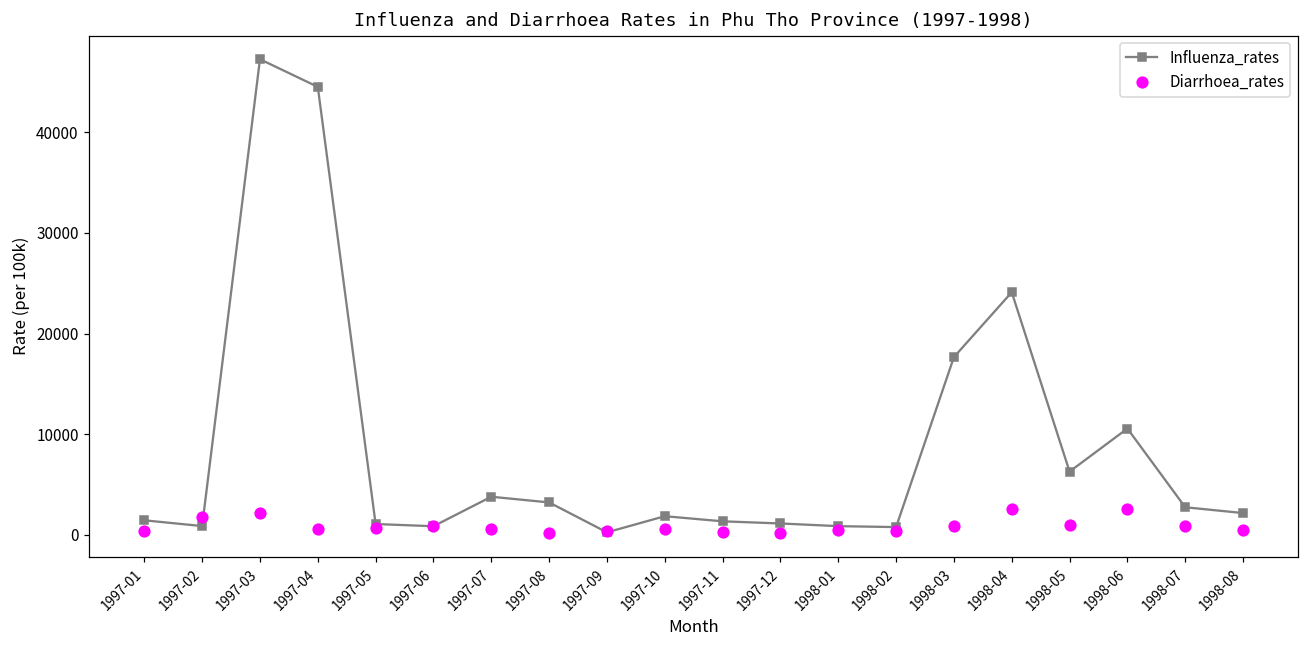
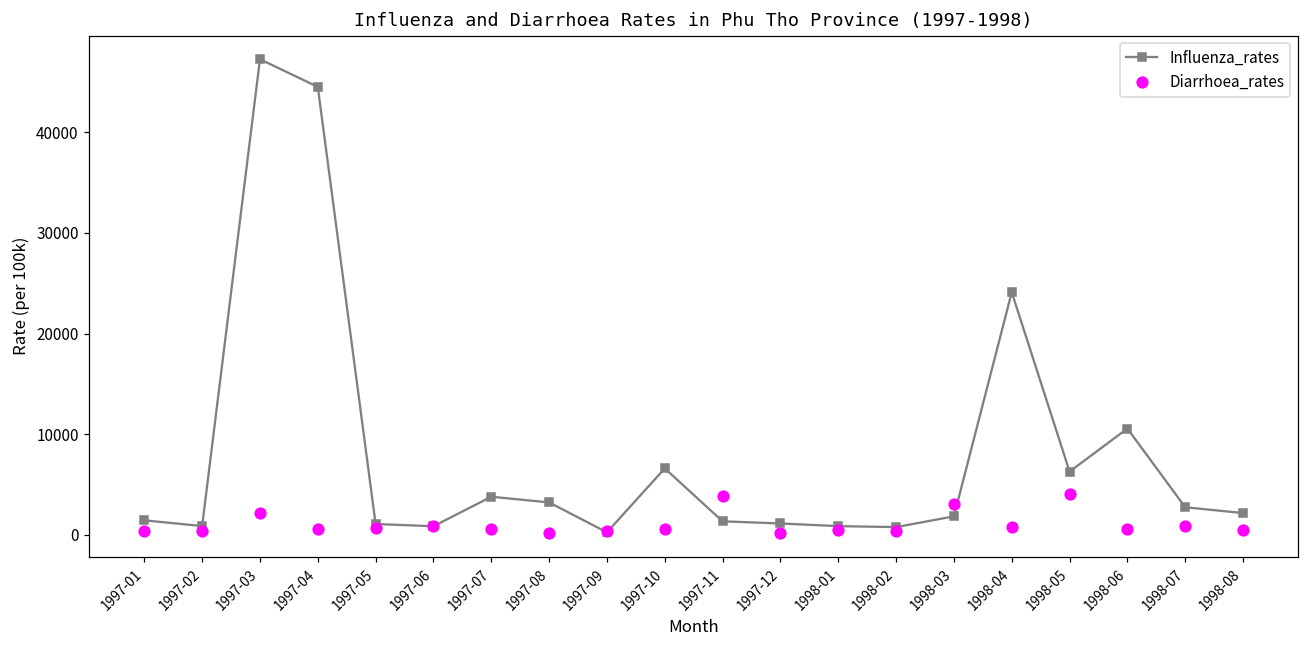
  {
    "Influenza_rates": {
      "1997-01": 1000,
      "1997-02": 1000,
      "1997-03": 47000,
      "1997-04": 45000,
      "1997-05": 1000,
      "1997-07": 4000,
      "1997-08": 3000,
-     "1997-10": 2000,
+     "1997-10": 7000,
      "1997-11": 1000,
      "1997-12": 1000,
      "1998-01": 1000,
      "1998-02": 1000,
-     "1998-03": 18000,
+     "1998-03": 2000,
      "1998-04": 24000,
      "1998-05": 6000,
      "1998-06": 11000,
      "1998-07": 3000,
      "1998-08": 2000
    },
    "Diarrhoea_rates": {
      "1997-01": 0,
-     "1997-02": 2000,
+     "1997-02": 0,
      "1997-03": 2000,
      "1997-04": 1000,
      "1997-05": 1000,
      "1997-07": 1000,
      "1997-08": 0,
      "1997-10": 1000,
-     "1997-11": 0,
+     "1997-11": 4000,
      "1997-12": 0,
      "1998-01": 0,
      "1998-02": 0,
-     "1998-03": 1000,
-     "1998-04": 3000,
-     "1998-05": 1000,
-     "1998-06": 3000,
+     "1998-03": 3000,
+     "1998-04": 1000,
+     "1998-05": 4000,
+     "1998-06": 1000,
      "1998-07": 1000,
      "1998-08": 0
    }
  }
